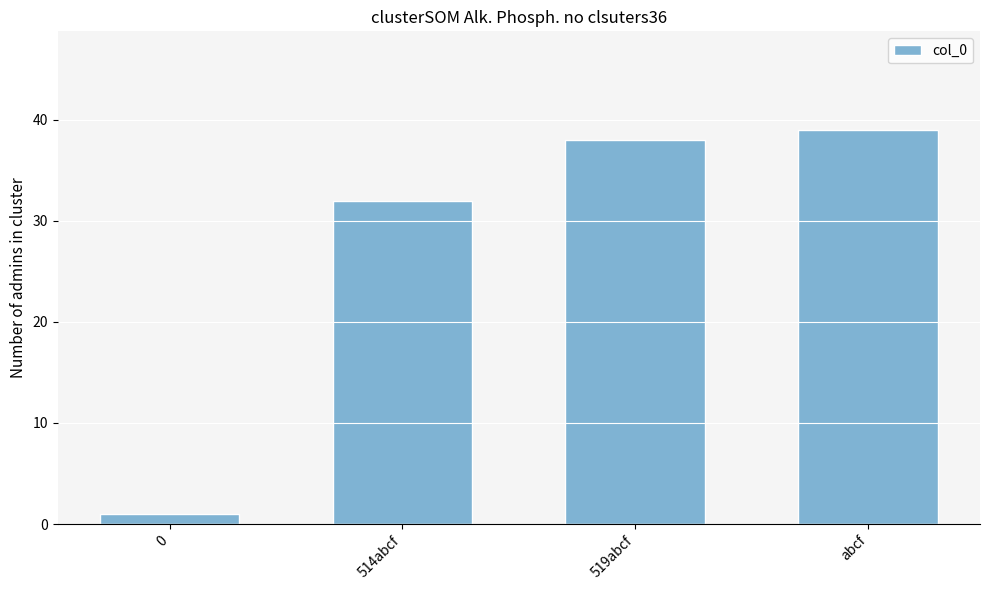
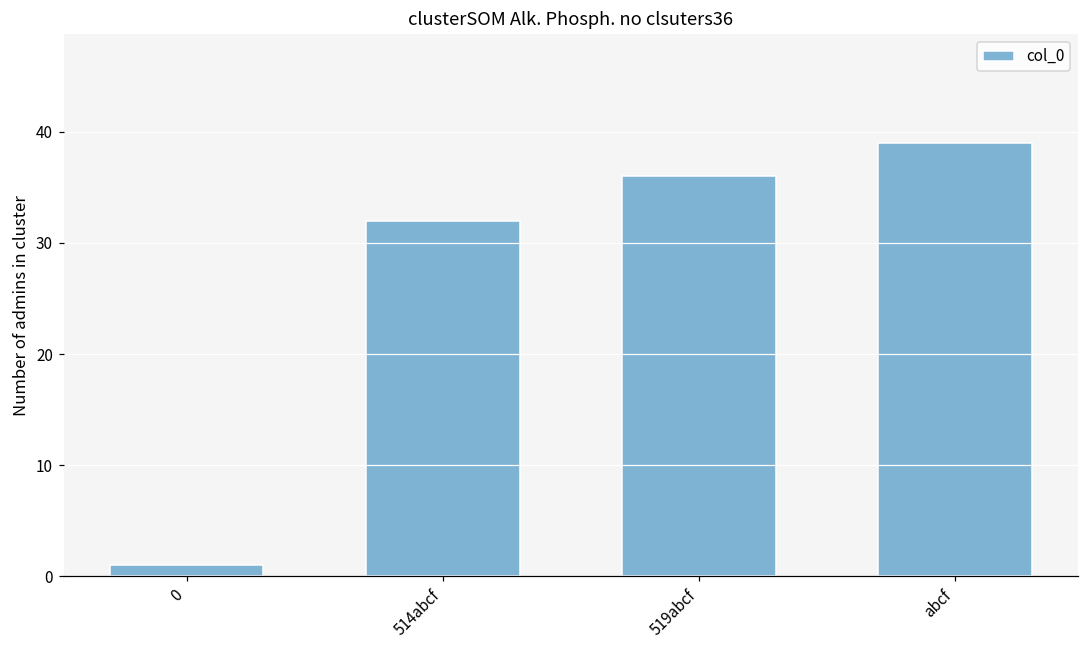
  {
    "0": 1,
    "514abcf": 32,
-   "519abcf": 38,
+   "519abcf": 36,
    "abcf": 39
  }
